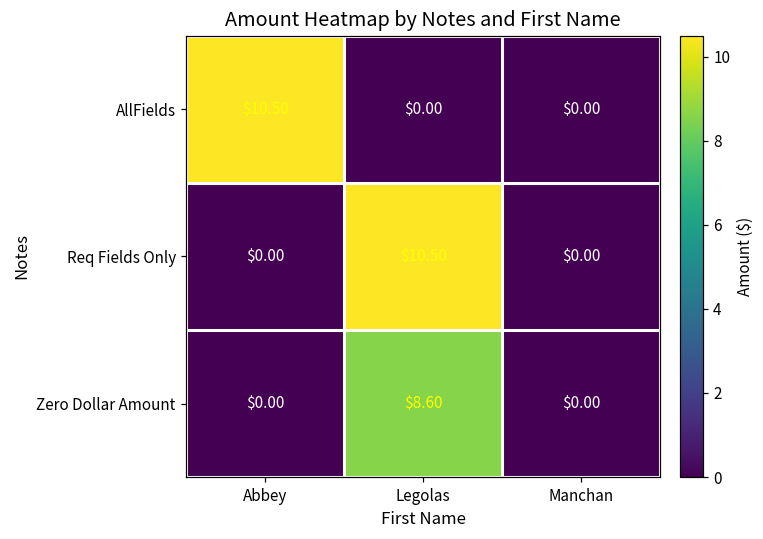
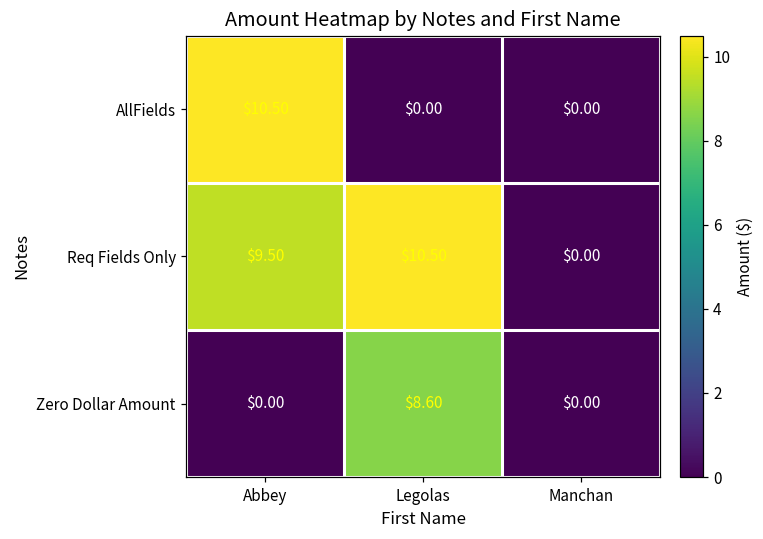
  {
    "AllFields": {
      "Legolas": "$0.00",
      "Manchan": "$0.00"
    },
    "Req Fields Only": {
-     "Abbey": "$0.00",
+     "Abbey": "$9.50",
      "Manchan": "$0.00"
    },
    "Zero Dollar Amount": {
      "Abbey": "$0.00",
      "Legolas": "$8.60",
      "Manchan": "$0.00"
    }
  }
